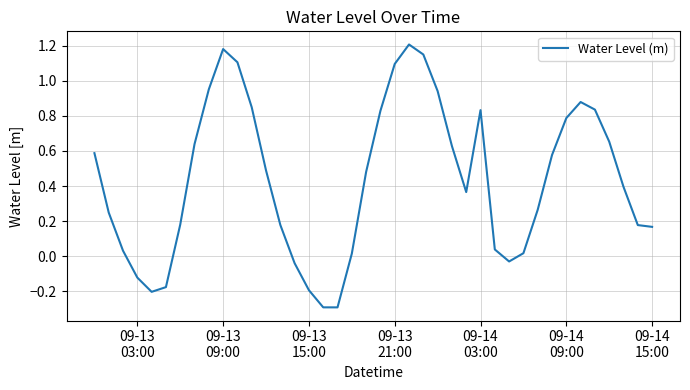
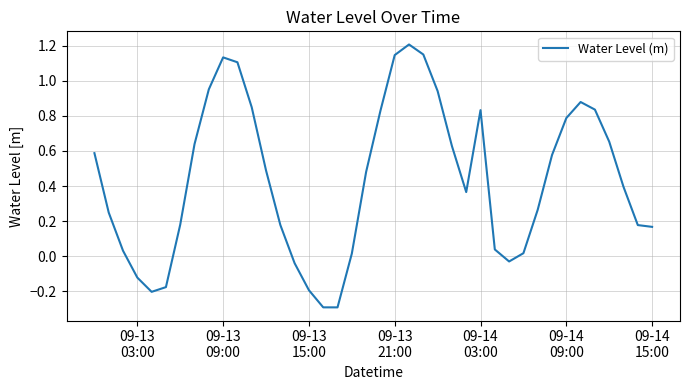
  {
    "09-13 03:00": -0.12,
-   "09-13 09:00": 1.18,
+   "09-13 09:00": 1.13,
    "09-13 15:00": -0.19,
-   "09-13 21:00": 1.10,
+   "09-13 21:00": 1.15,
    "09-14 03:00": 0.83,
    "09-14 09:00": 0.79,
    "09-14 15:00": 0.17
  }
